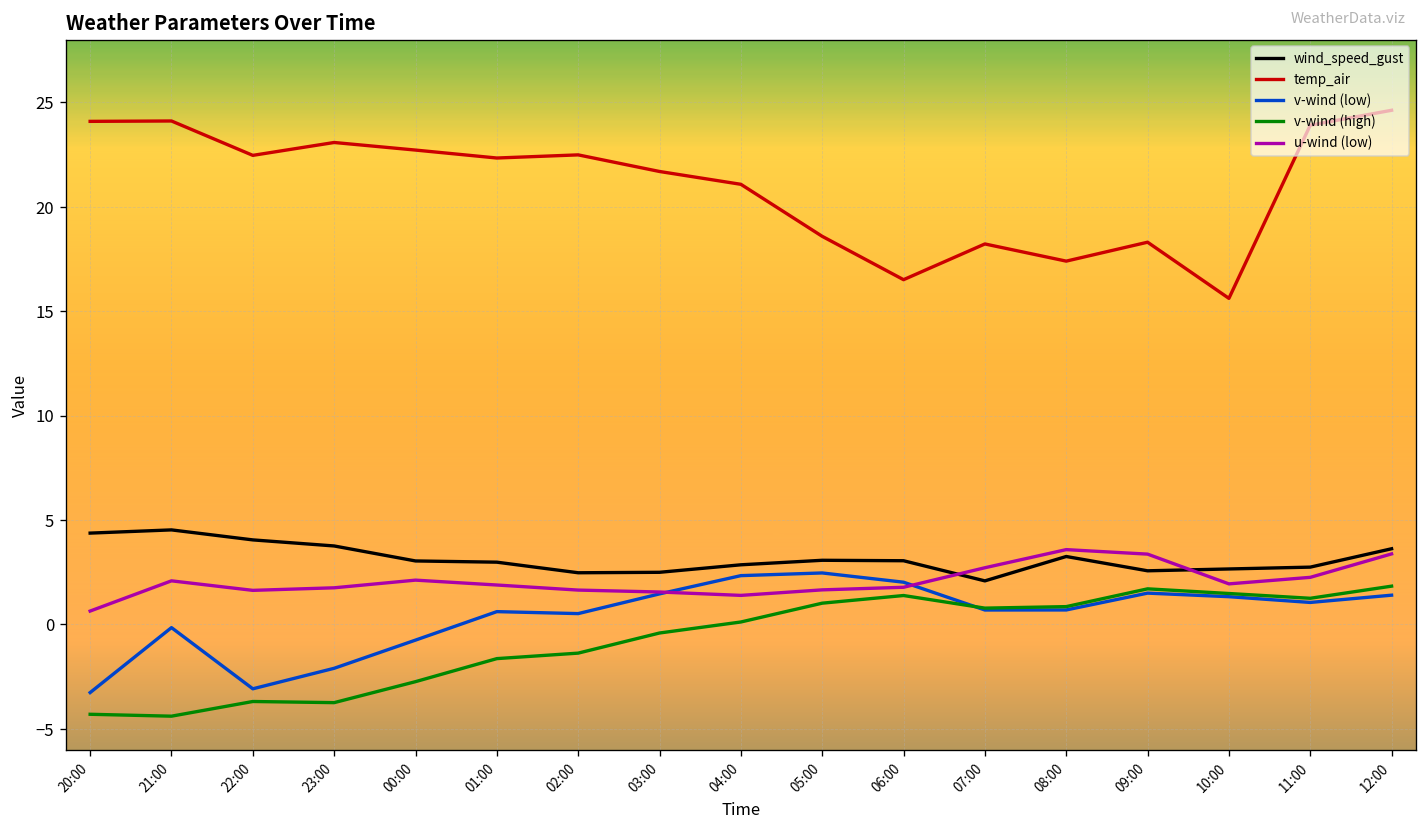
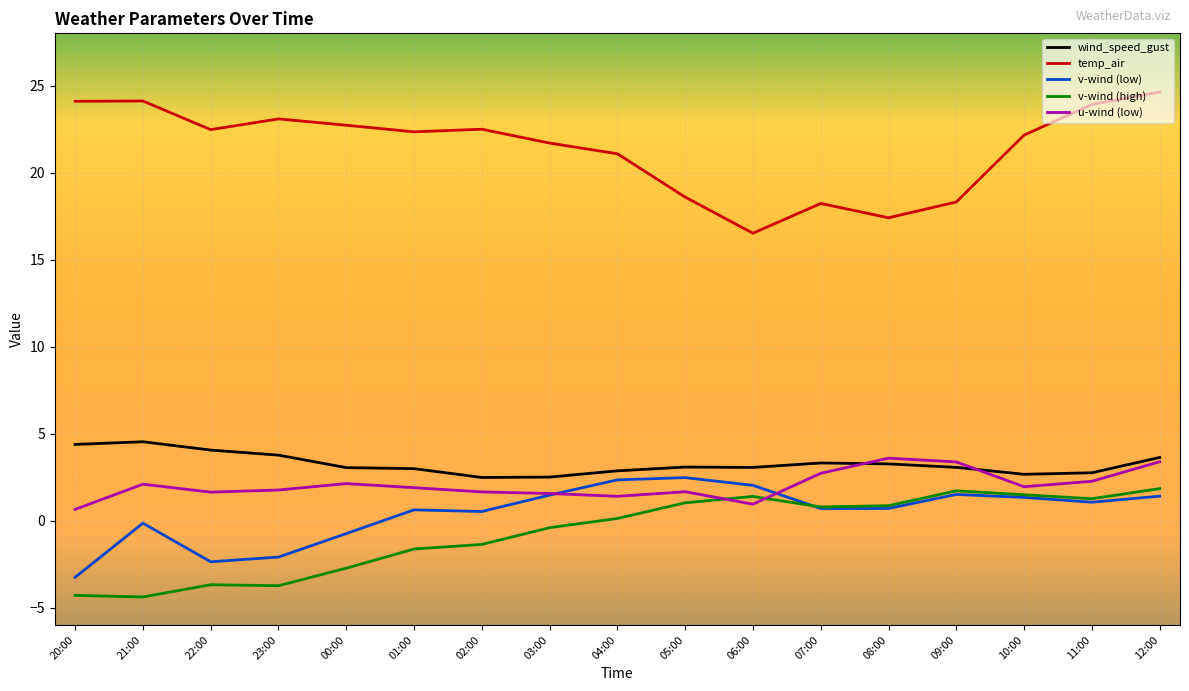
  {
    "wind_speed_gust": {
      "20:00": 4.4,
      "21:00": 4.5,
      "22:00": 4.0,
      "23:00": 3.8,
      "00:00": 3.0,
      "01:00": 3.0,
      "02:00": 2.5,
      "03:00": 2.5,
      "04:00": 2.9,
      "05:00": 3.1,
      "06:00": 3.1,
-     "07:00": 2.1,
+     "07:00": 3.3,
      "08:00": 3.3,
-     "09:00": 2.6,
+     "09:00": 3.1,
      "10:00": 2.7,
      "11:00": 2.7,
      "12:00": 3.6
    },
    "temp_air": {
      "20:00": 24.1,
      "21:00": 24.1,
      "22:00": 22.5,
      "23:00": 23.1,
      "00:00": 22.7,
      "01:00": 22.3,
      "02:00": 22.5,
      "03:00": 21.7,
      "04:00": 21.1,
      "05:00": 18.6,
      "06:00": 16.5,
      "07:00": 18.2,
      "08:00": 17.4,
      "09:00": 18.3,
-     "10:00": 15.6
+     "10:00": 22.2
    },
    "v-wind (low)": {
      "20:00": -3.3,
      "21:00": -0.2,
-     "22:00": -3.1,
+     "22:00": -2.4,
      "23:00": -2.1,
      "00:00": -0.8,
      "01:00": 0.6,
      "02:00": 0.5,
      "04:00": 2.3,
      "05:00": 2.5,
      "06:00": 2.0,
      "08:00": 0.7,
      "09:00": 1.5,
      "10:00": 1.3,
      "11:00": 1.1,
      "12:00": 1.4
    },
    "v-wind (high)": {
      "20:00": -4.3,
      "21:00": -4.4,
      "22:00": -3.7,
      "23:00": -3.7,
      "00:00": -2.7,
      "01:00": -1.6,
      "02:00": -1.4,
      "03:00": -0.4,
      "04:00": 0.1,
      "05:00": 1.0,
      "06:00": 1.4,
      "08:00": 0.9,
      "09:00": 1.7,
      "10:00": 1.5,
      "11:00": 1.3,
      "12:00": 1.8
    },
    "u-wind (low)": {
      "20:00": 0.6,
      "21:00": 2.1,
      "22:00": 1.6,
      "23:00": 1.8,
      "00:00": 2.1,
      "01:00": 1.9,
      "02:00": 1.6,
      "04:00": 1.4,
      "05:00": 1.7,
-     "06:00": 1.8,
+     "06:00": 0.9,
      "07:00": 2.7,
      "08:00": 3.6,
      "09:00": 3.4,
      "10:00": 1.9,
      "11:00": 2.3,
      "12:00": 3.4
    }
  }
